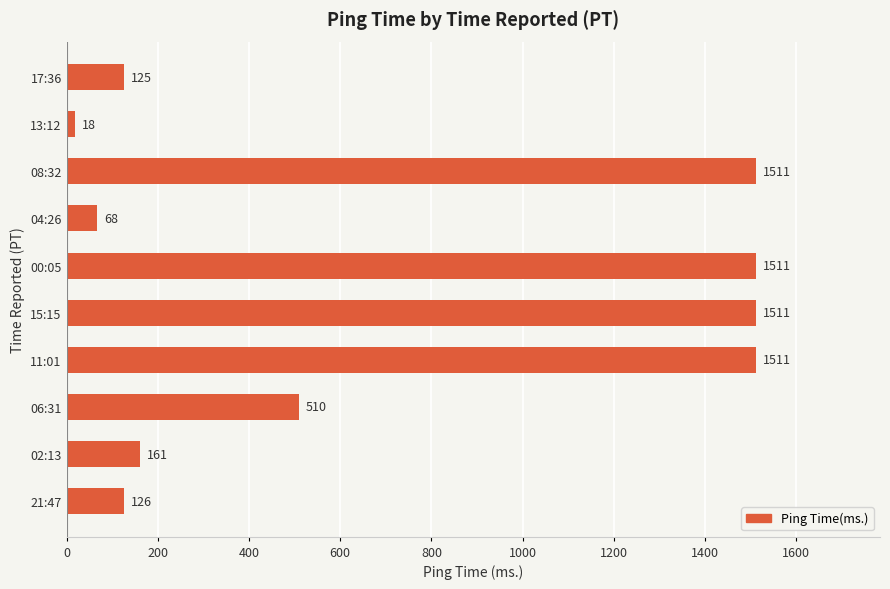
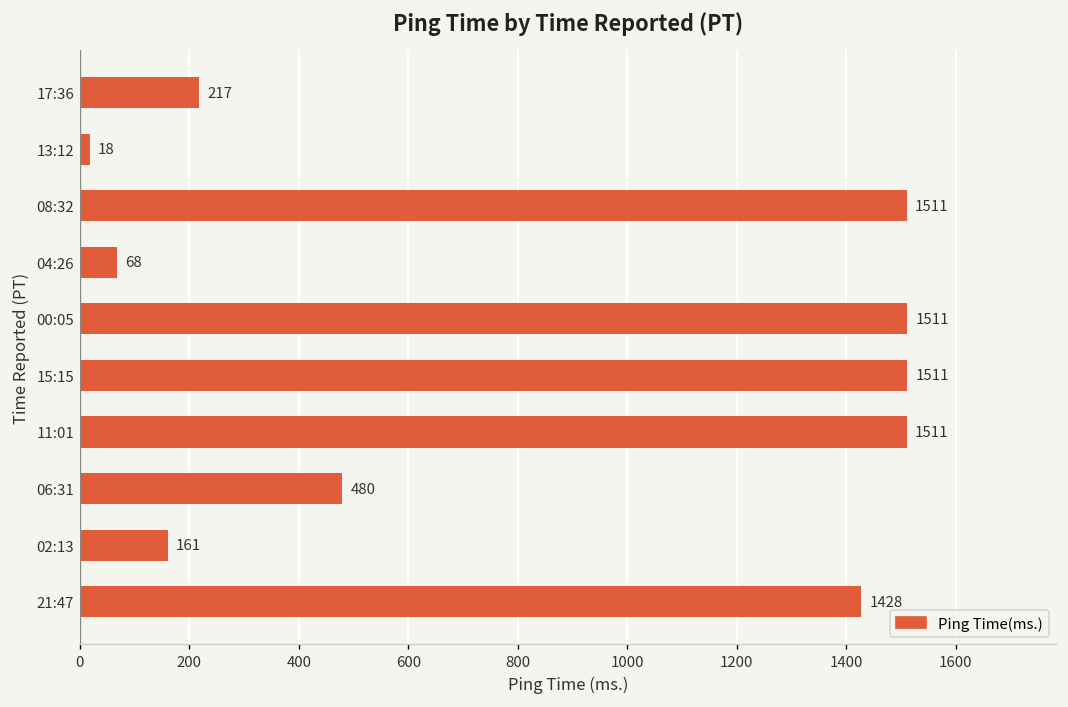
  {
-   "17:36": 125,
+   "17:36": 217,
    "13:12": 18,
    "08:32": 1511,
    "04:26": 68,
    "00:05": 1511,
    "15:15": 1511,
    "11:01": 1511,
-   "06:31": 510,
+   "06:31": 480,
    "02:13": 161,
-   "21:47": 126
+   "21:47": 1428
  }
